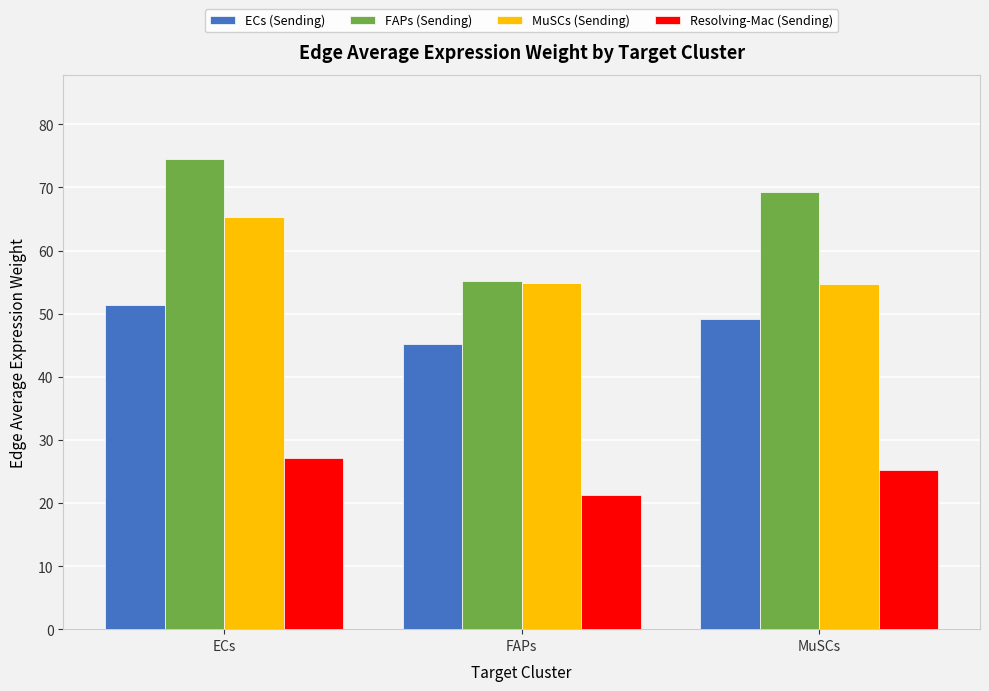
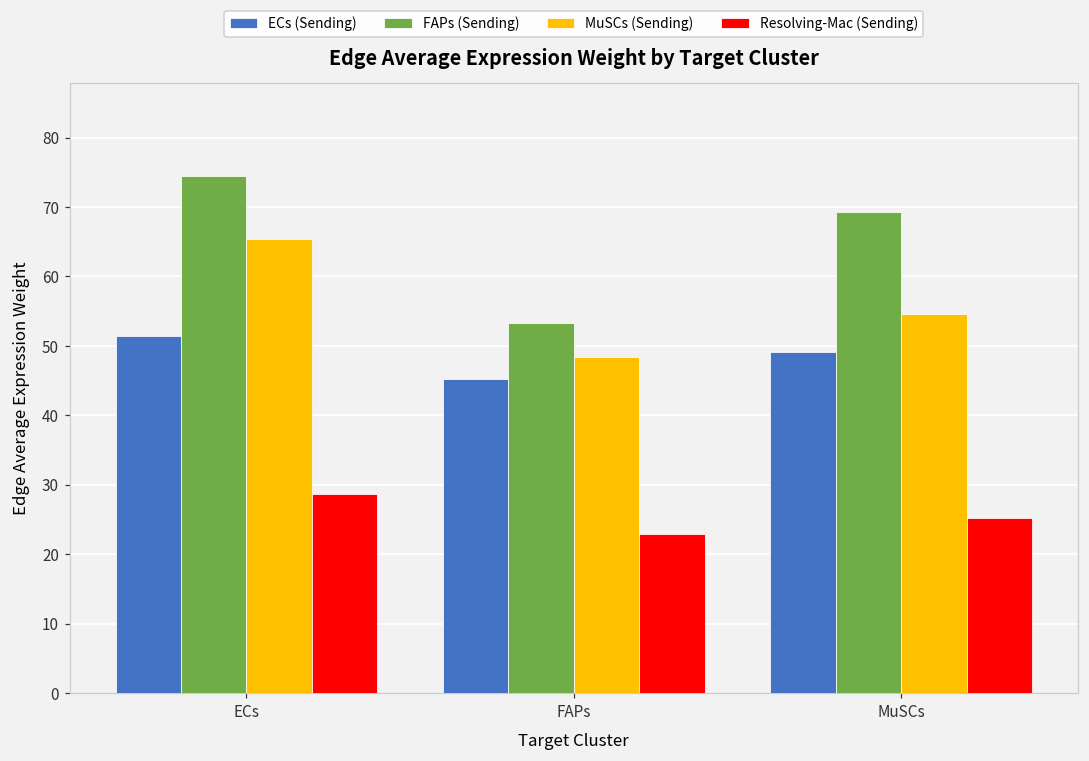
  {
    "ECs (Sending)": {
      "ECs": 51,
      "FAPs": 45,
      "MuSCs": 49
    },
    "FAPs (Sending)": {
      "ECs": 74,
-     "FAPs": 55,
+     "FAPs": 53,
      "MuSCs": 69
    },
    "MuSCs (Sending)": {
      "ECs": 65,
-     "FAPs": 55,
+     "FAPs": 48,
      "MuSCs": 55
    },
    "Resolving-Mac (Sending)": {
-     "ECs": 27,
-     "FAPs": 21,
+     "ECs": 29,
+     "FAPs": 23,
      "MuSCs": 25
    }
  }
